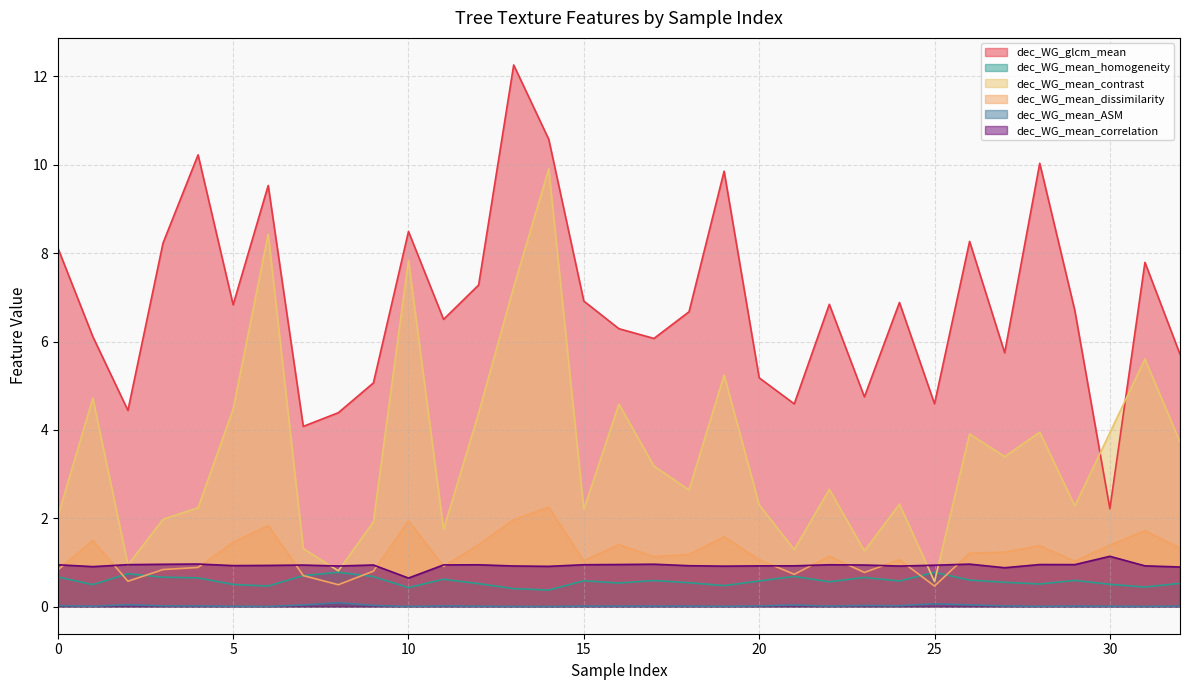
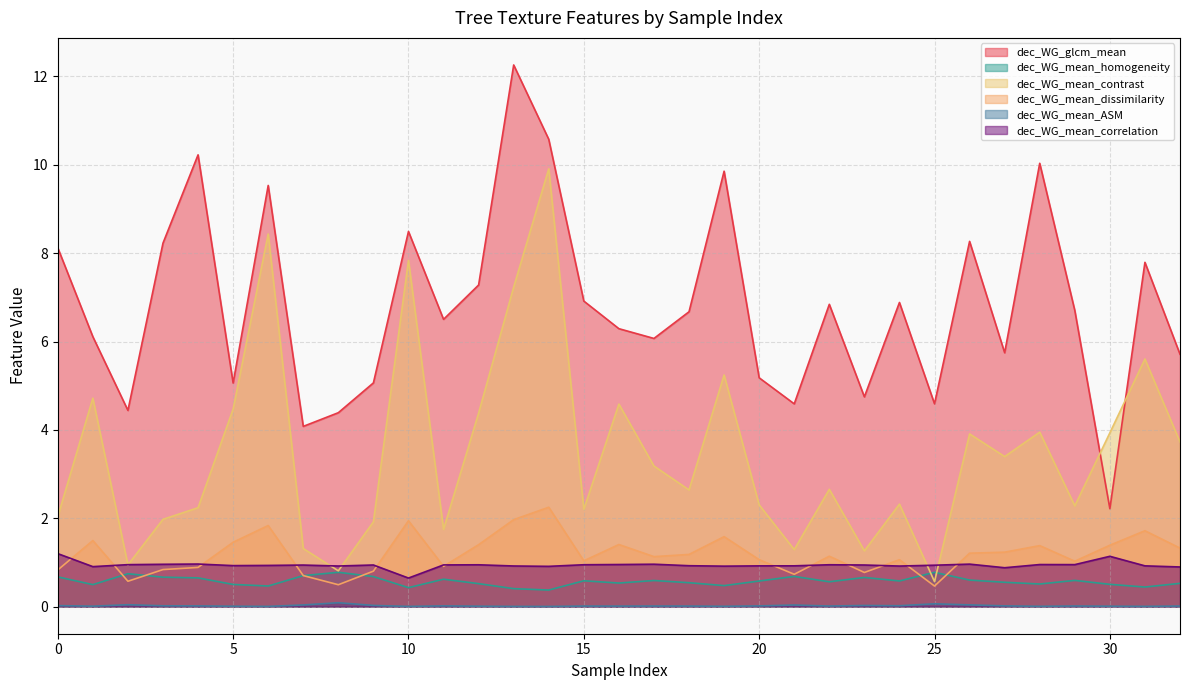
  {
    "dec_WG_glcm_mean": {
      "0": 8.1,
-     "5": 6.8,
+     "5": 5.1,
      "10": 8.5,
      "15": 6.9,
      "20": 5.2,
      "25": 4.6,
      "30": 2.2
    },
    "dec_WG_mean_correlation": {
-     "0": 0.9,
+     "0": 1.2,
      "5": 0.9,
      "10": 0.6,
      "15": 0.9,
      "20": 0.9,
      "25": 0.9,
      "30": 1.1
    }
  }
